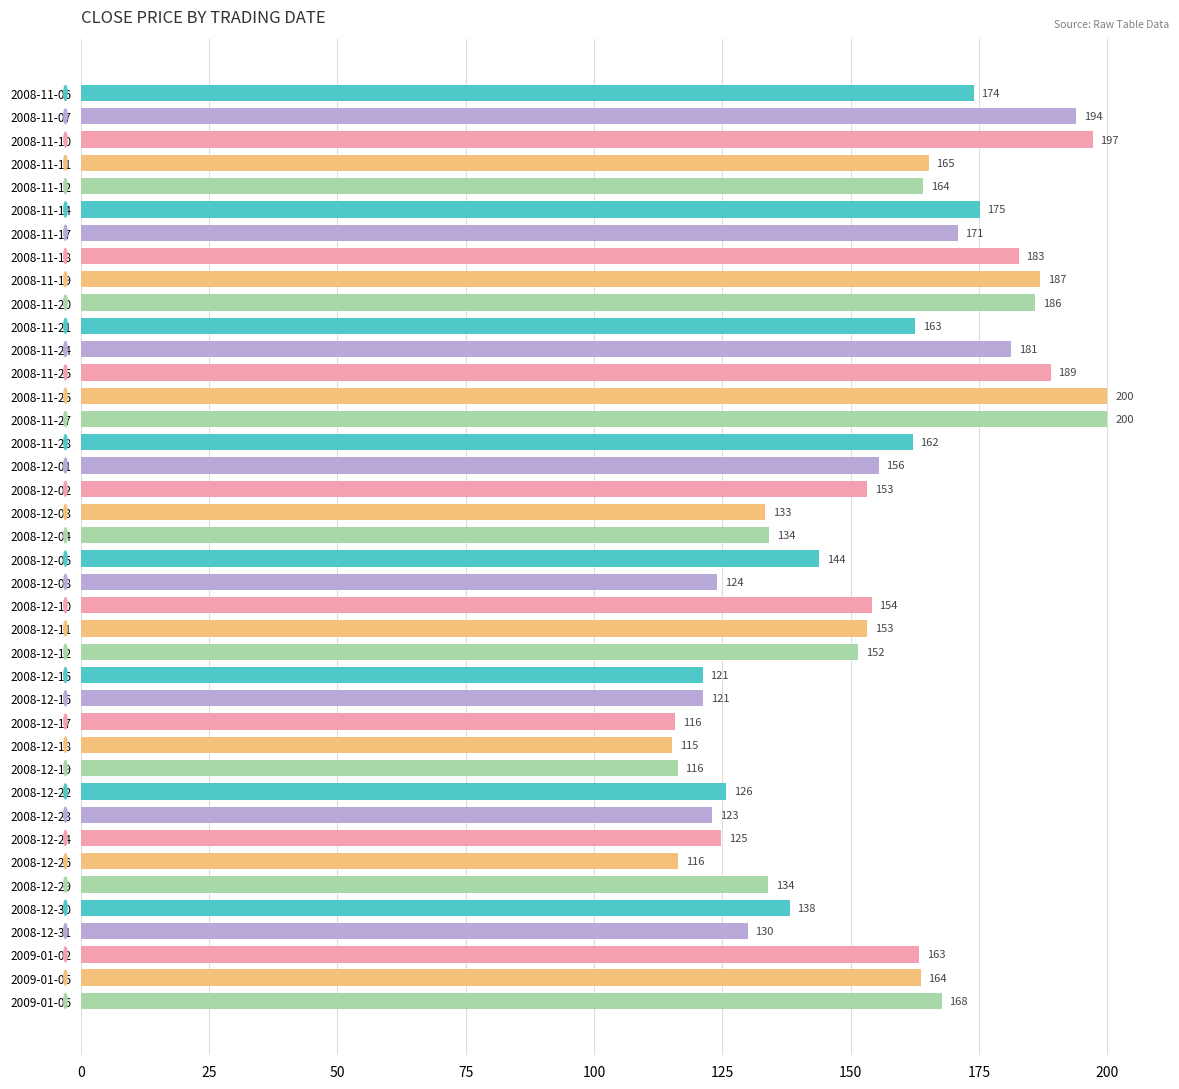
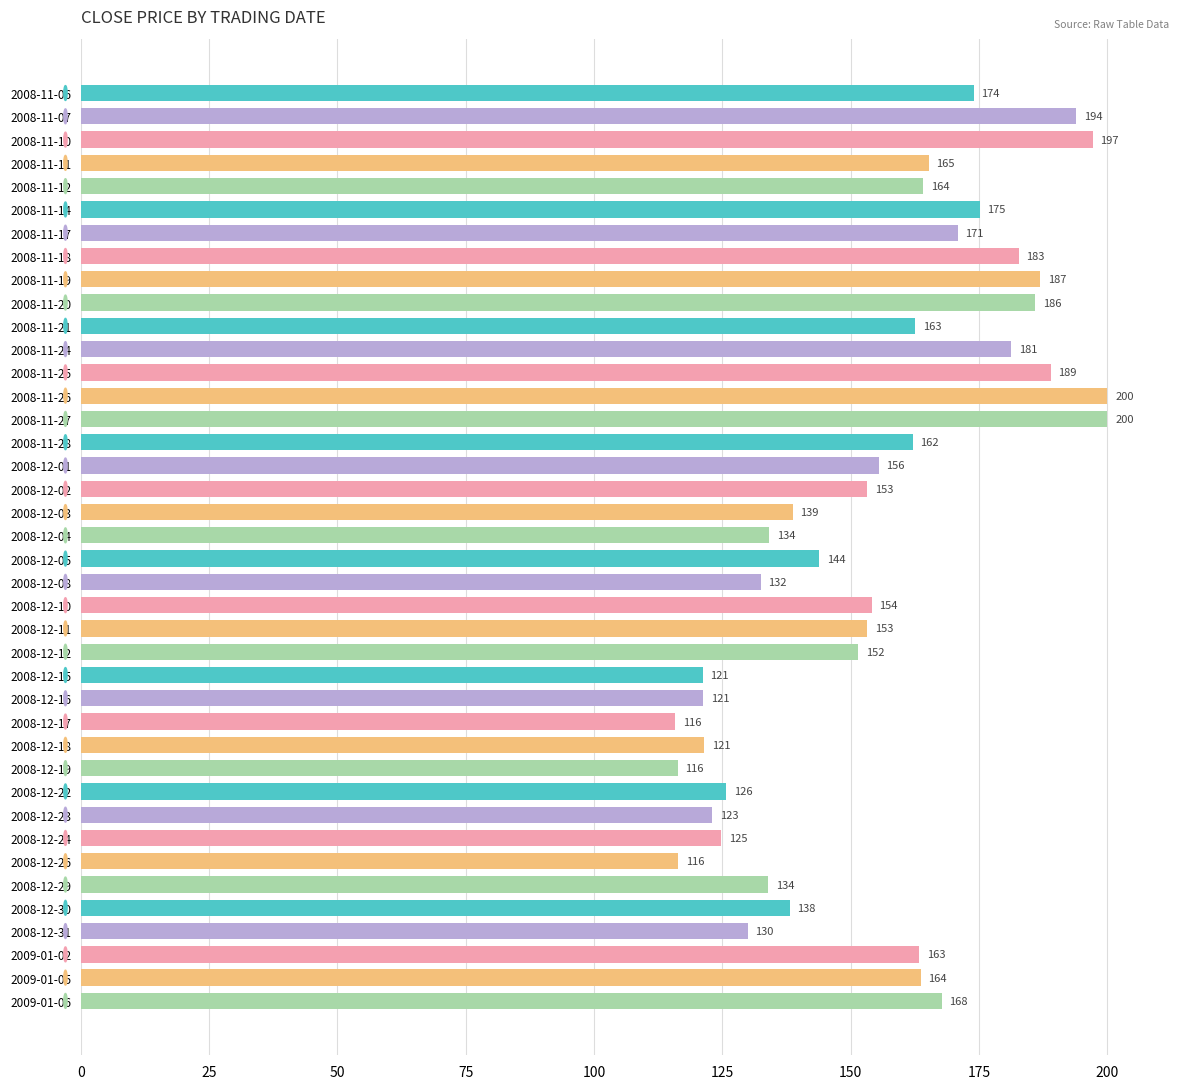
  {
    "2008-11-06": 174,
    "2008-11-07": 194,
    "2008-11-10": 197,
    "2008-11-11": 165,
    "2008-11-12": 164,
    "2008-11-14": 175,
    "2008-11-17": 171,
    "2008-11-18": 183,
    "2008-11-19": 187,
    "2008-11-20": 186,
    "2008-11-21": 163,
    "2008-11-24": 181,
    "2008-11-25": 189,
    "2008-11-26": 200,
    "2008-11-27": 200,
    "2008-11-28": 162,
    "2008-12-01": 156,
    "2008-12-02": 153,
-   "2008-12-03": 133,
+   "2008-12-03": 139,
    "2008-12-04": 134,
    "2008-12-05": 144,
-   "2008-12-08": 124,
+   "2008-12-08": 132,
    "2008-12-10": 154,
    "2008-12-11": 153,
    "2008-12-12": 152,
    "2008-12-15": 121,
    "2008-12-16": 121,
    "2008-12-17": 116,
-   "2008-12-18": 115,
+   "2008-12-18": 121,
    "2008-12-19": 116,
    "2008-12-22": 126,
    "2008-12-23": 123,
    "2008-12-24": 125,
    "2008-12-26": 116,
    "2008-12-29": 134,
    "2008-12-30": 138,
    "2008-12-31": 130,
    "2009-01-02": 163,
    "2009-01-05": 164,
    "2009-01-06": 168
  }
